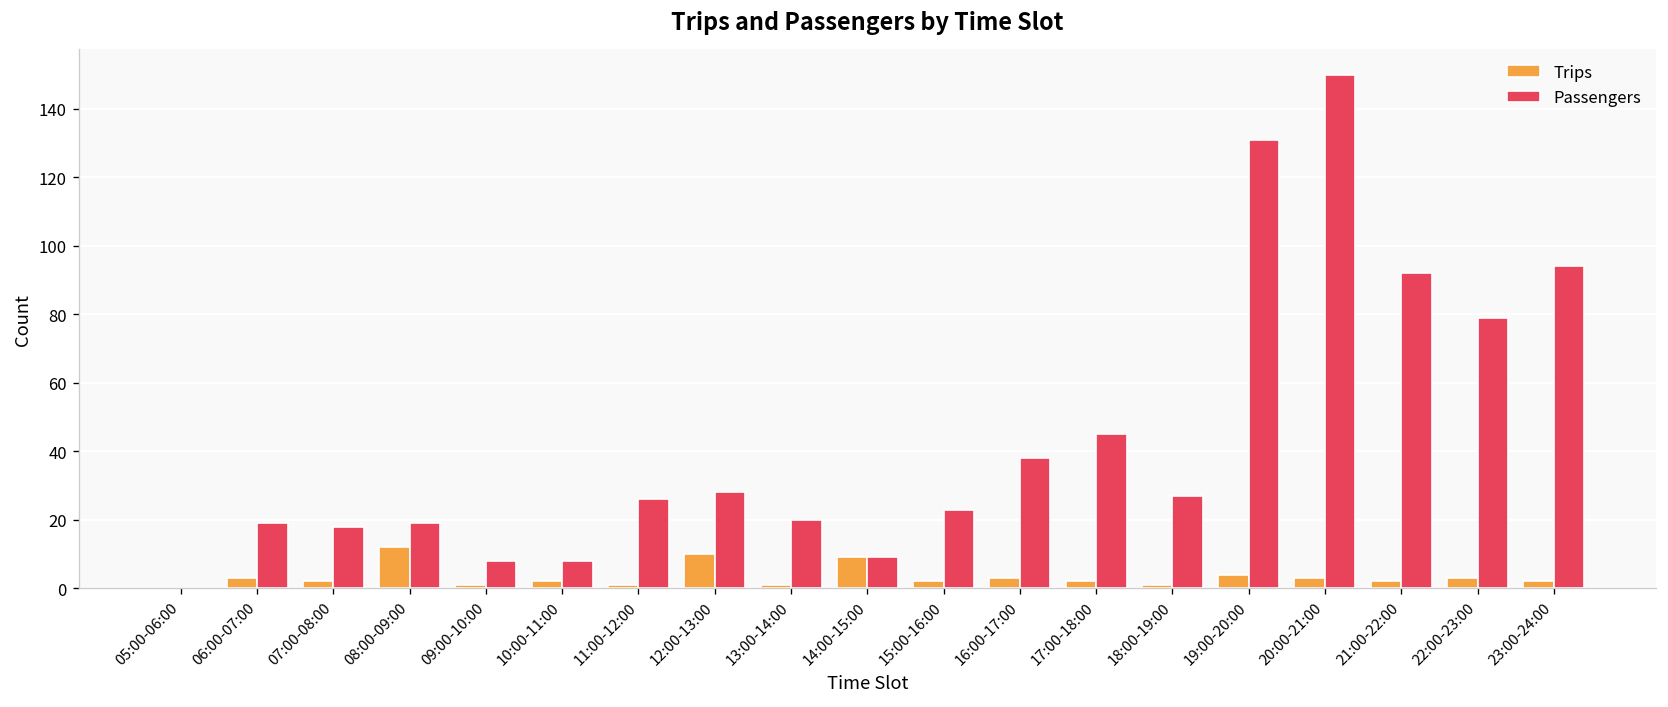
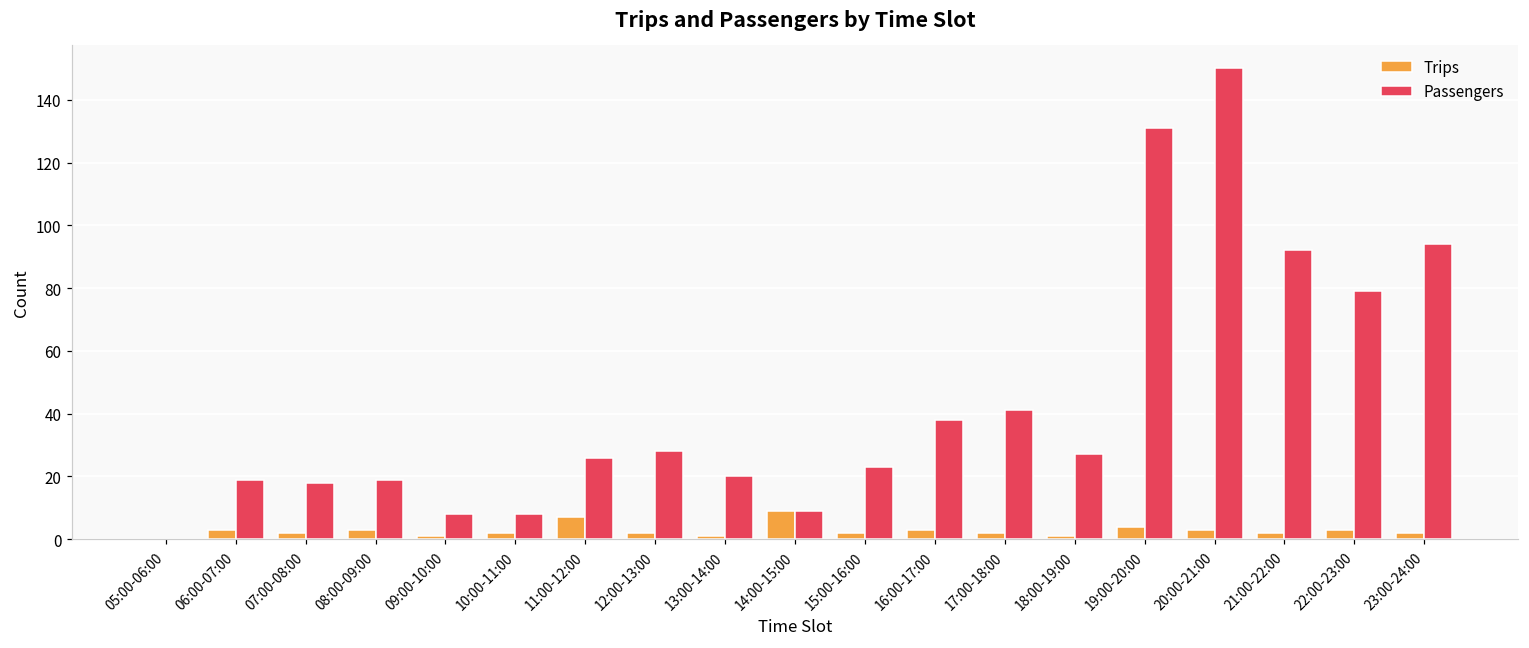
  {
    "Trips": {
      "05:00-06:00": 0,
      "06:00-07:00": 3,
      "07:00-08:00": 2,
-     "08:00-09:00": 12,
+     "08:00-09:00": 3,
      "09:00-10:00": 1,
      "10:00-11:00": 2,
-     "11:00-12:00": 1,
-     "12:00-13:00": 10,
+     "11:00-12:00": 7,
+     "12:00-13:00": 2,
      "13:00-14:00": 1,
      "14:00-15:00": 9,
      "15:00-16:00": 2,
      "16:00-17:00": 3,
      "17:00-18:00": 2,
      "18:00-19:00": 1,
      "19:00-20:00": 4,
      "20:00-21:00": 3,
      "21:00-22:00": 2,
      "22:00-23:00": 3,
      "23:00-24:00": 2
    },
    "Passengers": {
      "05:00-06:00": 0,
      "06:00-07:00": 19,
      "07:00-08:00": 18,
      "08:00-09:00": 19,
      "09:00-10:00": 8,
      "10:00-11:00": 8,
      "11:00-12:00": 26,
      "12:00-13:00": 28,
      "13:00-14:00": 20,
      "14:00-15:00": 9,
      "15:00-16:00": 23,
      "16:00-17:00": 38,
-     "17:00-18:00": 45,
+     "17:00-18:00": 41,
      "18:00-19:00": 27,
      "19:00-20:00": 131,
      "20:00-21:00": 150,
      "21:00-22:00": 92,
      "22:00-23:00": 79,
      "23:00-24:00": 94
    }
  }
